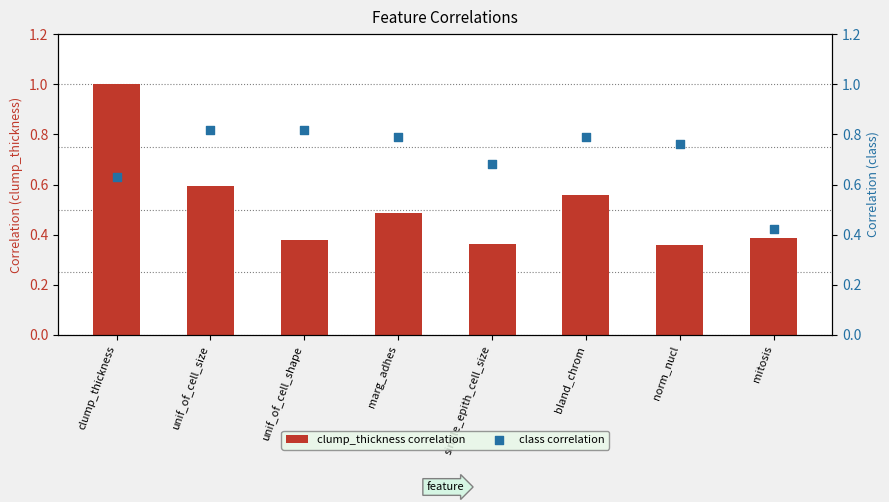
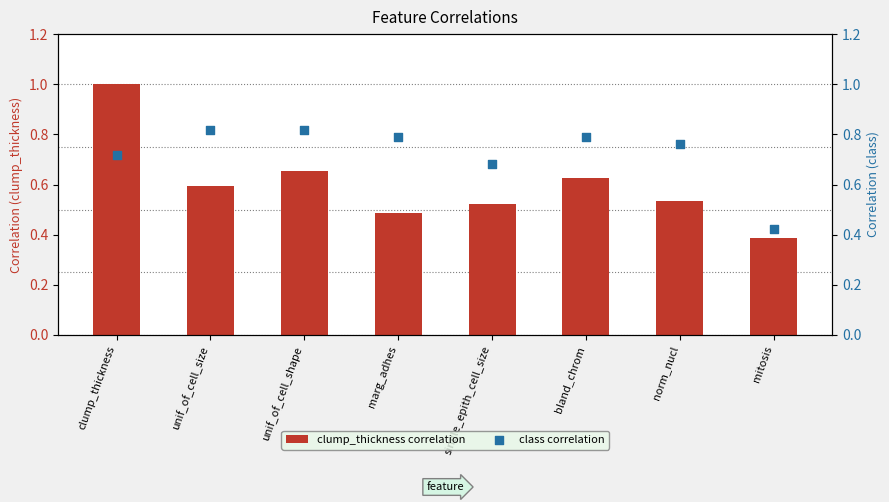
  {
    "clump_thickness correlation": {
      "clump_thickness": 1.00,
      "unif_of_cell_size": 0.59,
-     "unif_of_cell_shape": 0.38,
+     "unif_of_cell_shape": 0.65,
      "marg_adhes": 0.49,
-     "single_epith_cell_size": 0.36,
-     "bland_chrom": 0.56,
-     "norm_nucl": 0.36,
+     "single_epith_cell_size": 0.52,
+     "bland_chrom": 0.62,
+     "norm_nucl": 0.54,
      "mitosis": 0.39
    },
    "class correlation": {
-     "clump_thickness": 0.63
+     "clump_thickness": 0.72
    }
  }
